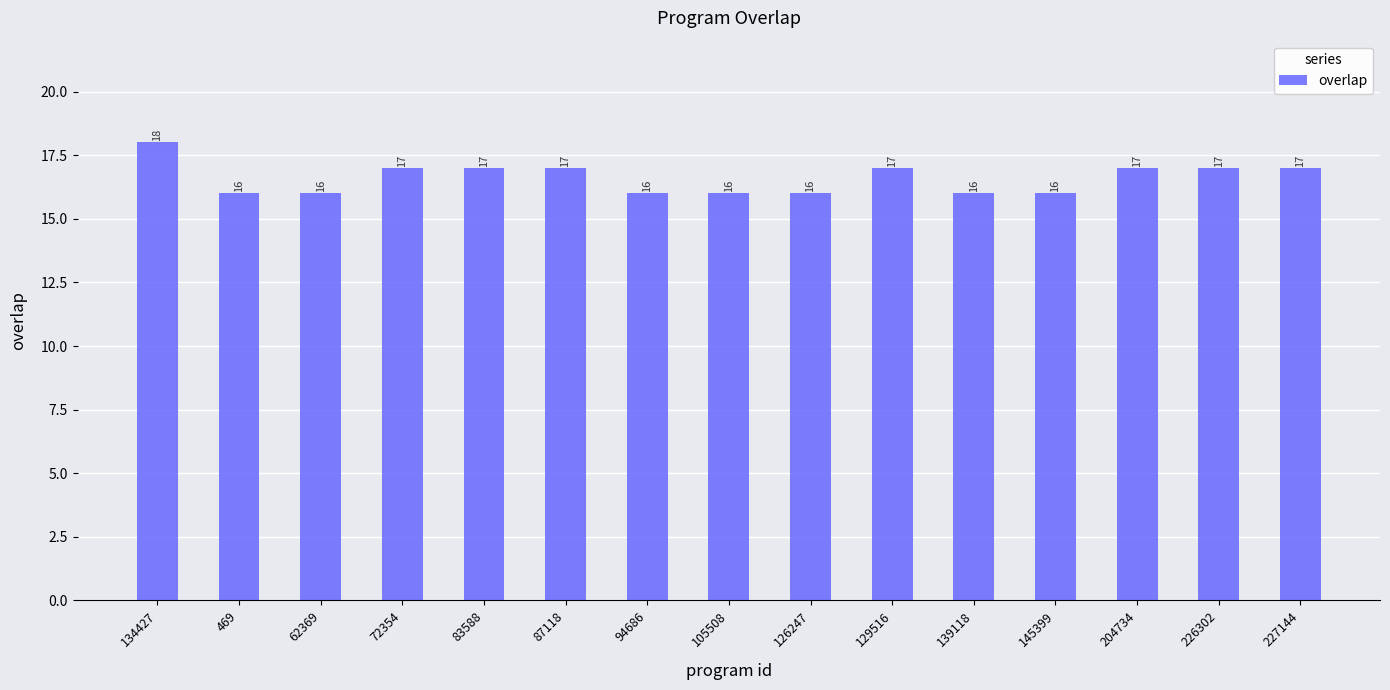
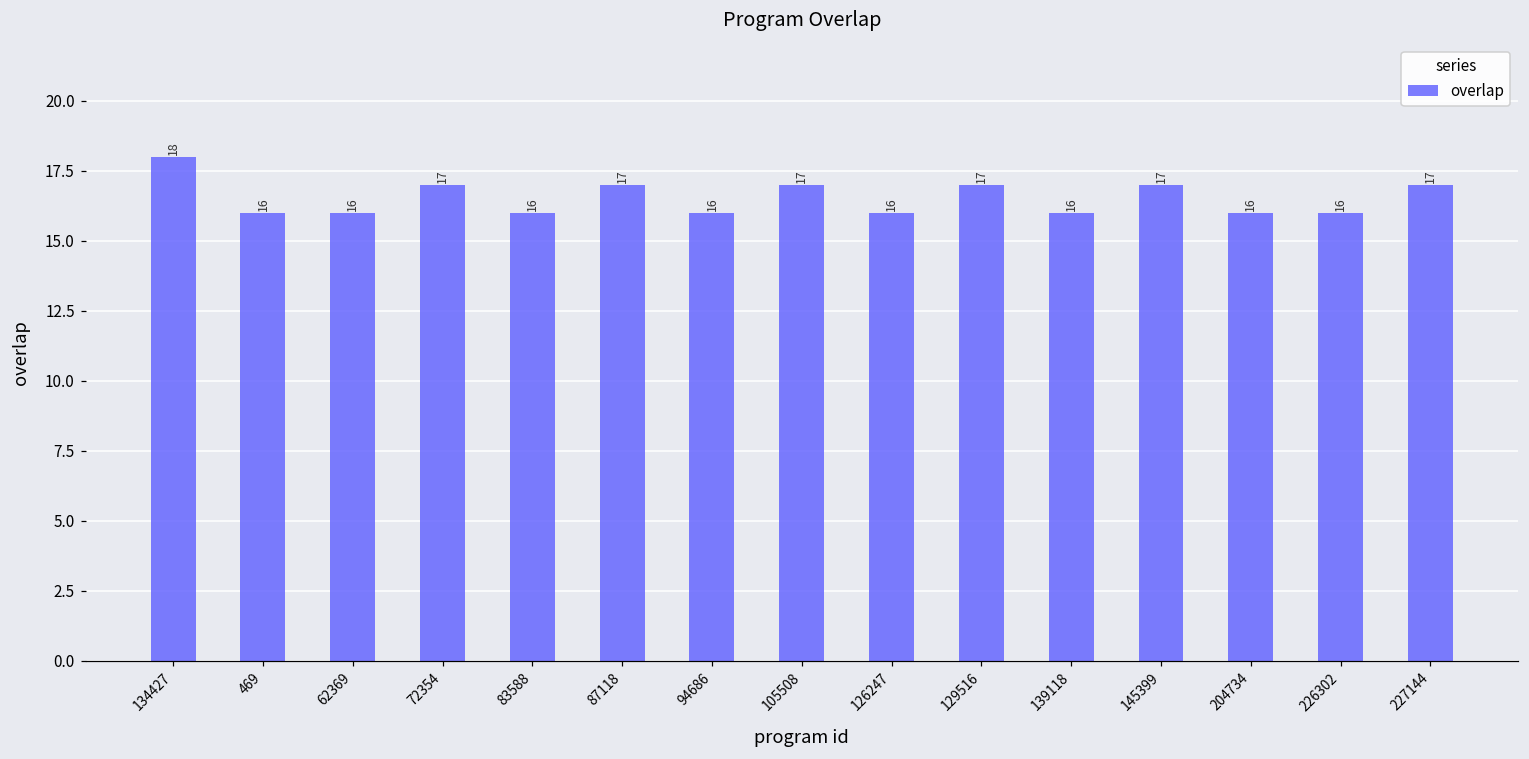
  {
    "134427": 18,
    "469": 16,
    "62369": 16,
    "72354": 17,
-   "83588": 17,
+   "83588": 16,
    "87118": 17,
    "94686": 16,
-   "105508": 16,
+   "105508": 17,
    "126247": 16,
    "129516": 17,
    "139118": 16,
-   "145399": 16,
-   "204734": 17,
-   "226302": 17,
+   "145399": 17,
+   "204734": 16,
+   "226302": 16,
    "227144": 17
  }
